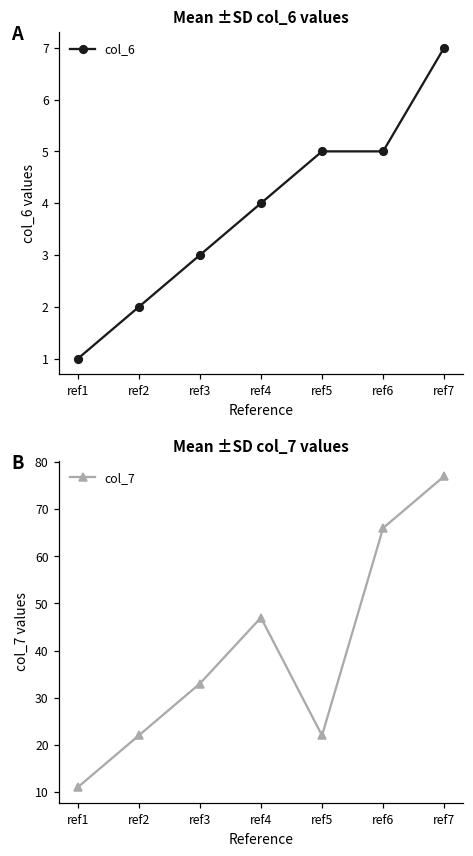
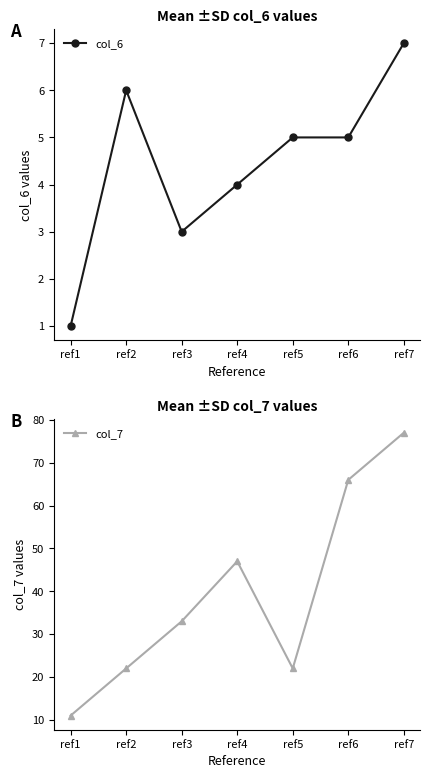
  {
    "Mean ±SD col_6 values": {
      "ref1": 1,
-     "ref2": 2,
+     "ref2": 6,
      "ref3": 3,
      "ref4": 4,
      "ref5": 5,
      "ref6": 5,
      "ref7": 7
    },
    "Mean ±SD col_7 values": {
      "ref1": 11,
      "ref2": 22,
      "ref3": 33,
      "ref4": 47,
      "ref5": 22,
      "ref6": 66,
      "ref7": 77
    }
  }
